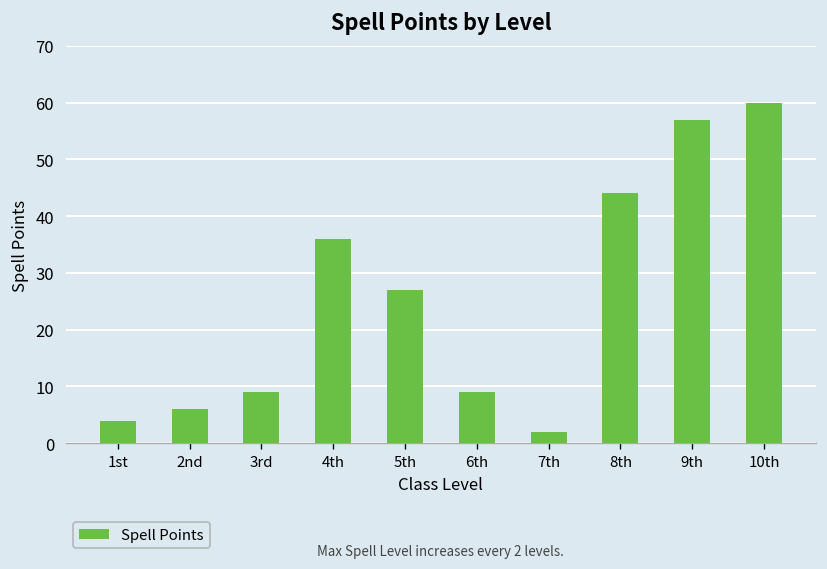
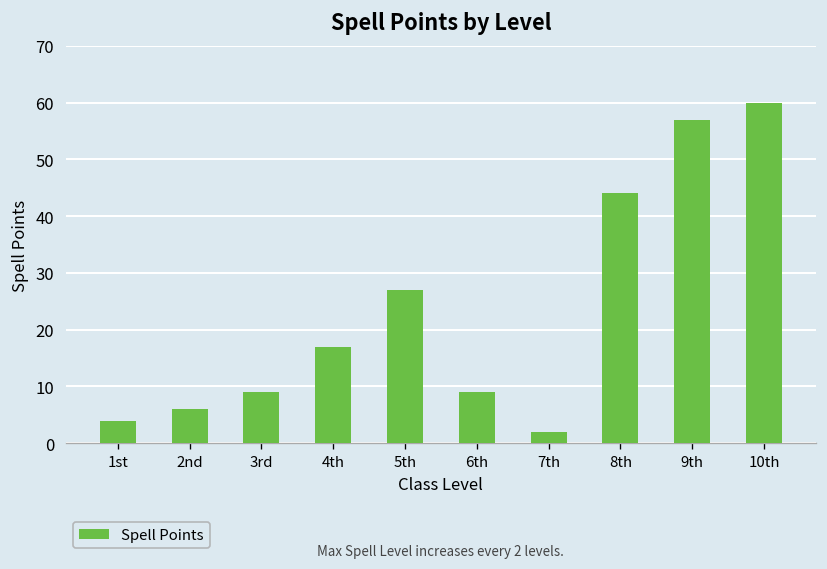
  {
    "1st": 4,
    "2nd": 6,
    "3rd": 9,
-   "4th": 36,
+   "4th": 17,
    "5th": 27,
    "6th": 9,
    "7th": 2,
    "8th": 44,
    "9th": 57,
    "10th": 60
  }
